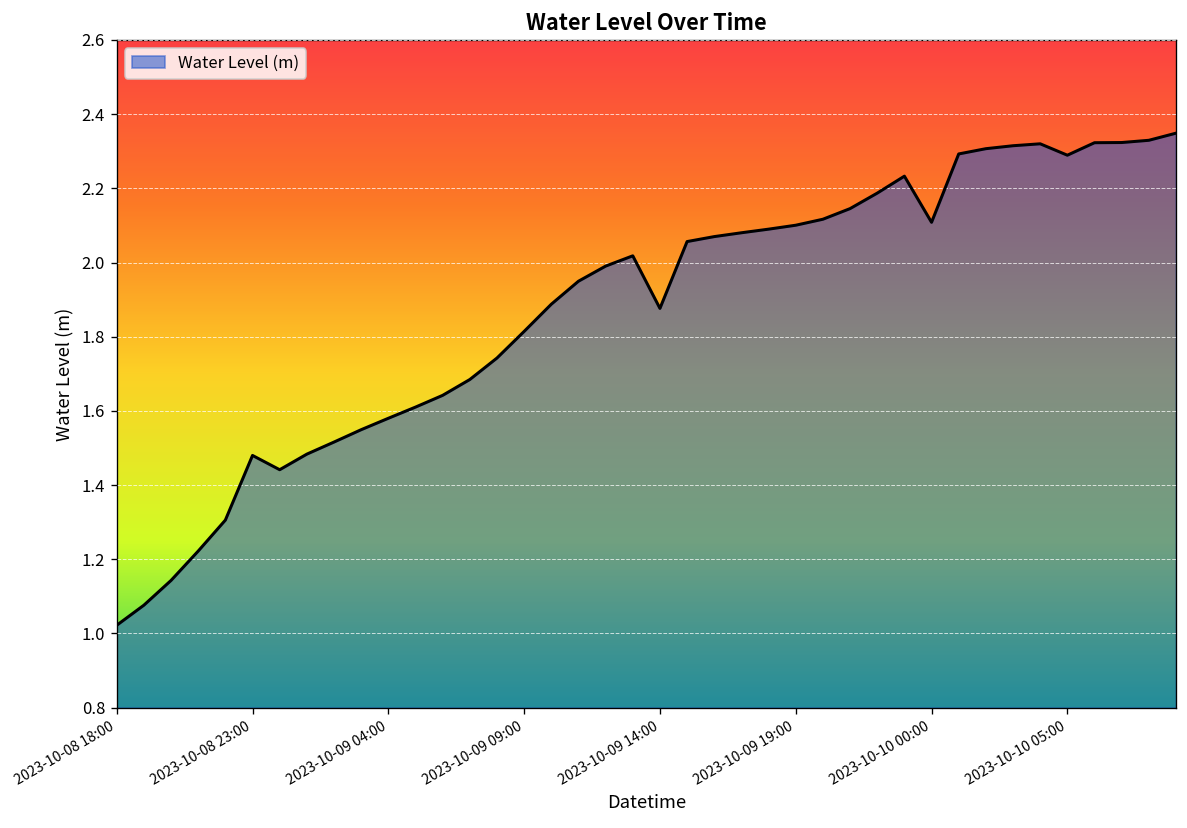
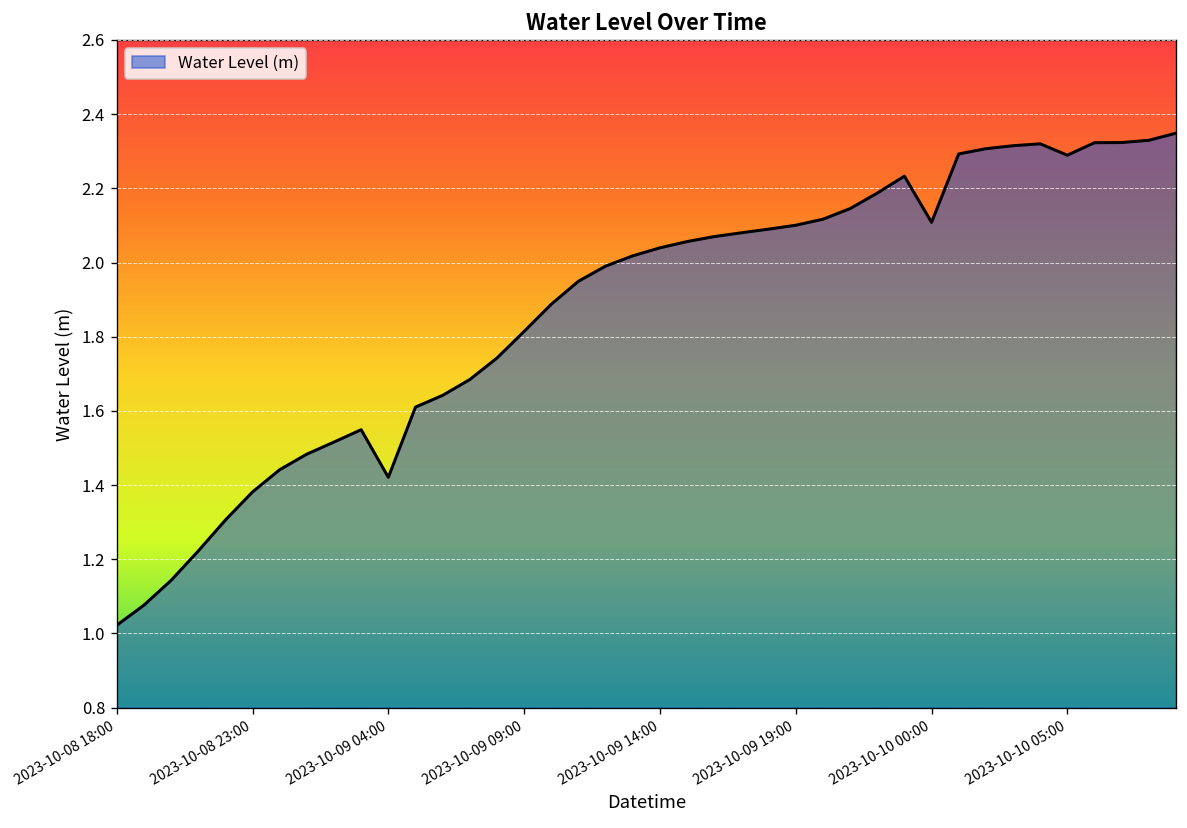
  {
    "2023-10-08 18:00": 1.02,
-   "2023-10-08 23:00": 1.48,
-   "2023-10-09 04:00": 1.58,
+   "2023-10-08 23:00": 1.38,
+   "2023-10-09 04:00": 1.42,
    "2023-10-09 09:00": 1.81,
-   "2023-10-09 14:00": 1.88,
+   "2023-10-09 14:00": 2.04,
    "2023-10-09 19:00": 2.10,
    "2023-10-10 00:00": 2.11,
    "2023-10-10 05:00": 2.29
  }
